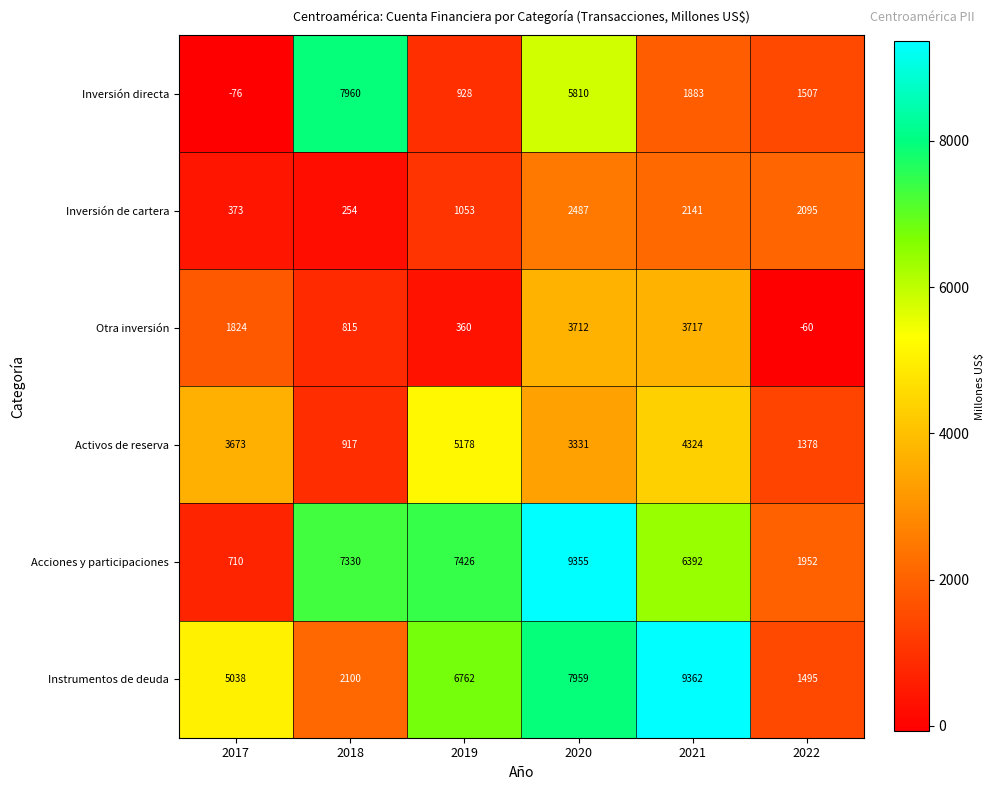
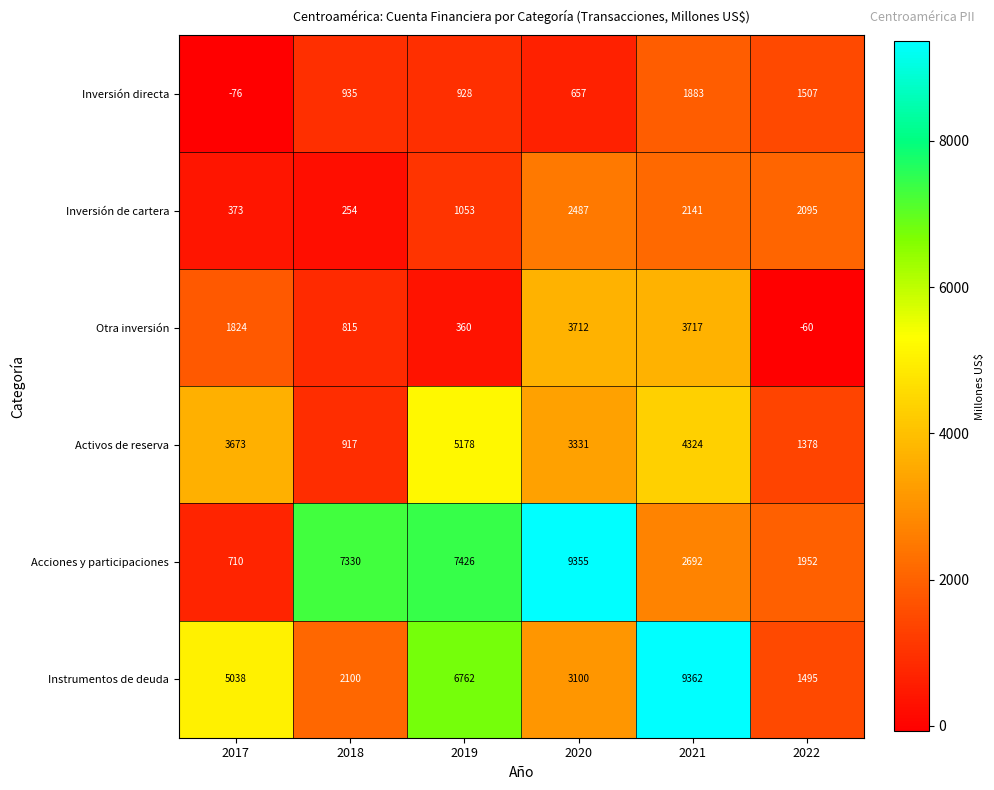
  {
    "Inversión directa": {
      "2017": -76,
-     "2018": 7960,
+     "2018": 935,
      "2019": 928,
-     "2020": 5810,
+     "2020": 657,
      "2021": 1883,
      "2022": 1507
    },
    "Inversión de cartera": {
      "2017": 373,
      "2018": 254,
      "2019": 1053,
      "2020": 2487,
      "2021": 2141,
      "2022": 2095
    },
    "Otra inversión": {
      "2017": 1824,
      "2018": 815,
      "2019": 360,
      "2020": 3712,
      "2021": 3717,
      "2022": -60
    },
    "Activos de reserva": {
      "2017": 3673,
      "2018": 917,
      "2019": 5178,
      "2020": 3331,
      "2021": 4324,
      "2022": 1378
    },
    "Acciones y participaciones": {
      "2017": 710,
      "2018": 7330,
      "2019": 7426,
      "2020": 9355,
-     "2021": 6392,
+     "2021": 2692,
      "2022": 1952
    },
    "Instrumentos de deuda": {
      "2017": 5038,
      "2018": 2100,
      "2019": 6762,
-     "2020": 7959,
+     "2020": 3100,
      "2021": 9362,
      "2022": 1495
    }
  }
